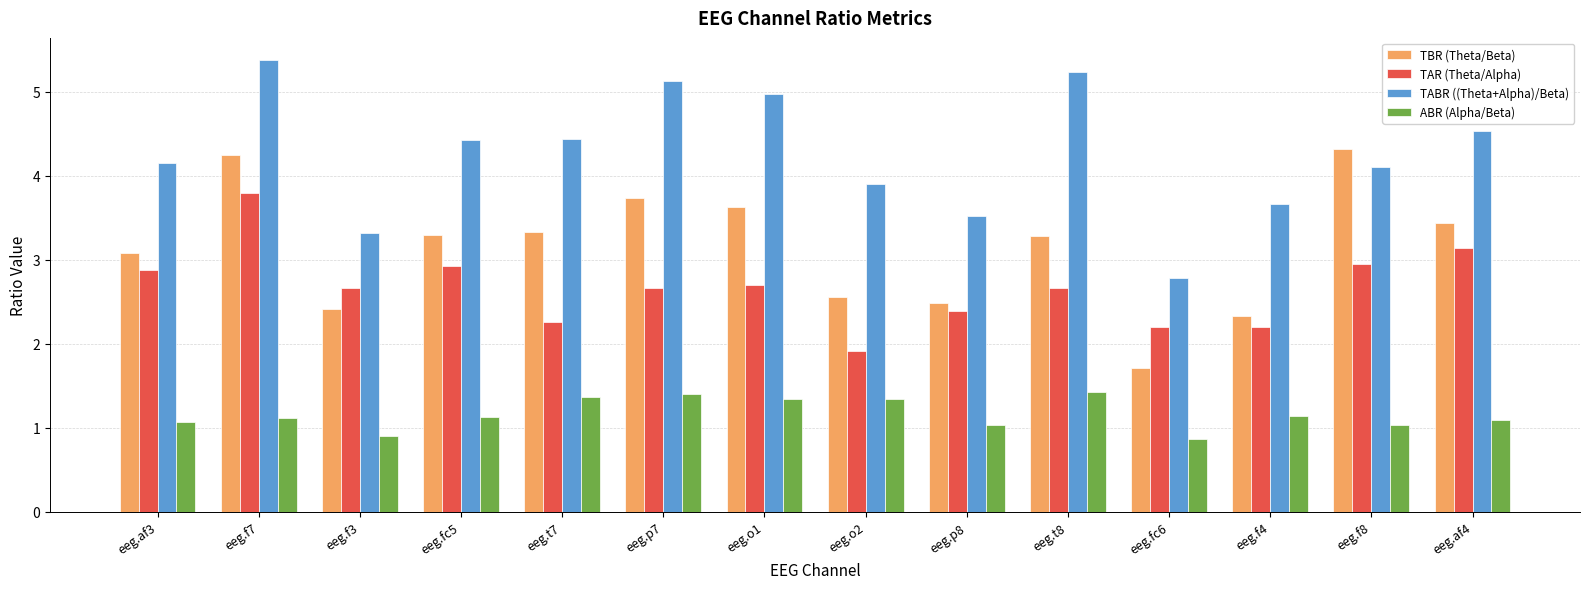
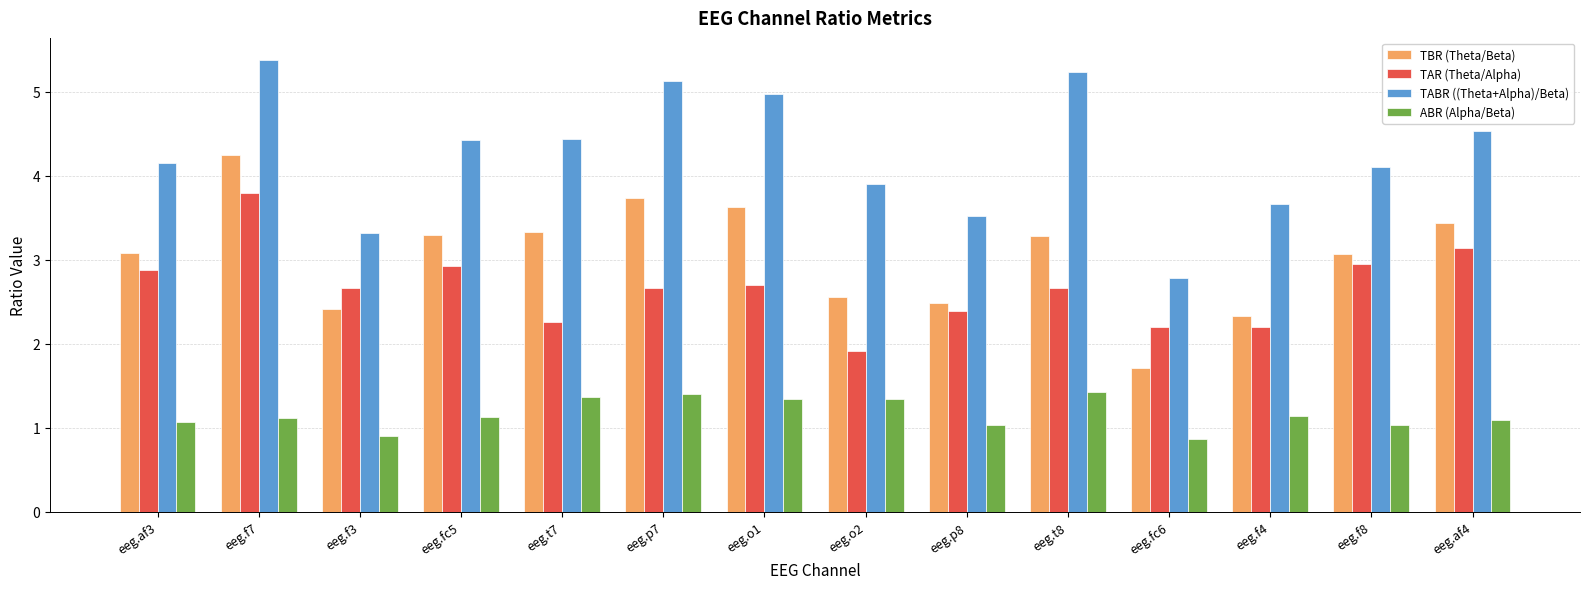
  {
    "TBR (Theta/Beta)": {
      "eeg.af3": 3.1,
      "eeg.f7": 4.3,
      "eeg.f3": 2.4,
      "eeg.fc5": 3.3,
      "eeg.t7": 3.3,
      "eeg.p7": 3.7,
      "eeg.o1": 3.6,
      "eeg.o2": 2.6,
      "eeg.p8": 2.5,
      "eeg.t8": 3.3,
      "eeg.fc6": 1.7,
      "eeg.f4": 2.3,
-     "eeg.f8": 4.3,
+     "eeg.f8": 3.1,
      "eeg.af4": 3.4
    },
    "TAR (Theta/Alpha)": {
      "eeg.af3": 2.9,
      "eeg.f7": 3.8,
      "eeg.f3": 2.7,
      "eeg.fc5": 2.9,
      "eeg.t7": 2.3,
      "eeg.p7": 2.7,
      "eeg.o1": 2.7,
      "eeg.o2": 1.9,
      "eeg.p8": 2.4,
      "eeg.t8": 2.7,
      "eeg.fc6": 2.2,
      "eeg.f4": 2.2,
      "eeg.f8": 3.0,
      "eeg.af4": 3.1
    },
    "TABR ((Theta+Alpha)/Beta)": {
      "eeg.af3": 4.1,
      "eeg.f7": 5.4,
      "eeg.f3": 3.3,
      "eeg.fc5": 4.4,
      "eeg.t7": 4.4,
      "eeg.p7": 5.1,
      "eeg.o1": 5.0,
      "eeg.o2": 3.9,
      "eeg.p8": 3.5,
      "eeg.t8": 5.2,
      "eeg.fc6": 2.8,
      "eeg.f4": 3.7,
      "eeg.f8": 4.1,
      "eeg.af4": 4.5
    },
    "ABR (Alpha/Beta)": {
      "eeg.af3": 1.1,
      "eeg.f7": 1.1,
      "eeg.f3": 0.9,
      "eeg.fc5": 1.1,
      "eeg.t7": 1.4,
      "eeg.p7": 1.4,
      "eeg.o1": 1.3,
      "eeg.o2": 1.3,
      "eeg.p8": 1.0,
      "eeg.t8": 1.4,
      "eeg.fc6": 0.9,
      "eeg.f4": 1.1,
      "eeg.f8": 1.0,
      "eeg.af4": 1.1
    }
  }
